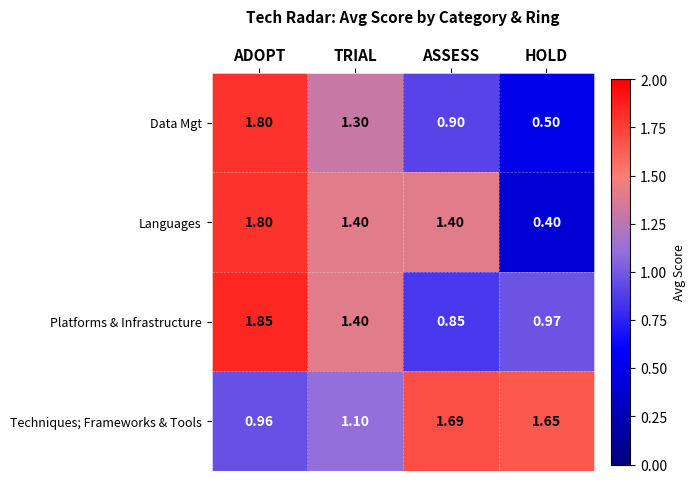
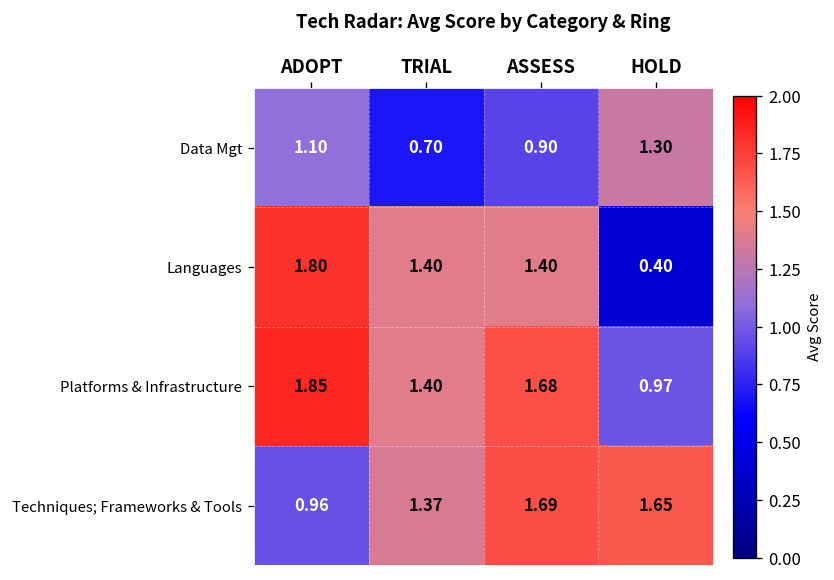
  {
    "Data Mgt": {
-     "ADOPT": 1.80,
-     "TRIAL": 1.30,
+     "ADOPT": 1.10,
+     "TRIAL": 0.70,
      "ASSESS": 0.90,
-     "HOLD": 0.50
+     "HOLD": 1.30
    },
    "Languages": {
      "ADOPT": 1.80,
      "TRIAL": 1.40,
      "ASSESS": 1.40,
      "HOLD": 0.40
    },
    "Platforms & Infrastructure": {
      "ADOPT": 1.85,
      "TRIAL": 1.40,
-     "ASSESS": 0.85,
+     "ASSESS": 1.68,
      "HOLD": 0.97
    },
    "Techniques; Frameworks & Tools": {
      "ADOPT": 0.96,
-     "TRIAL": 1.10,
+     "TRIAL": 1.37,
      "ASSESS": 1.69,
      "HOLD": 1.65
    }
  }
